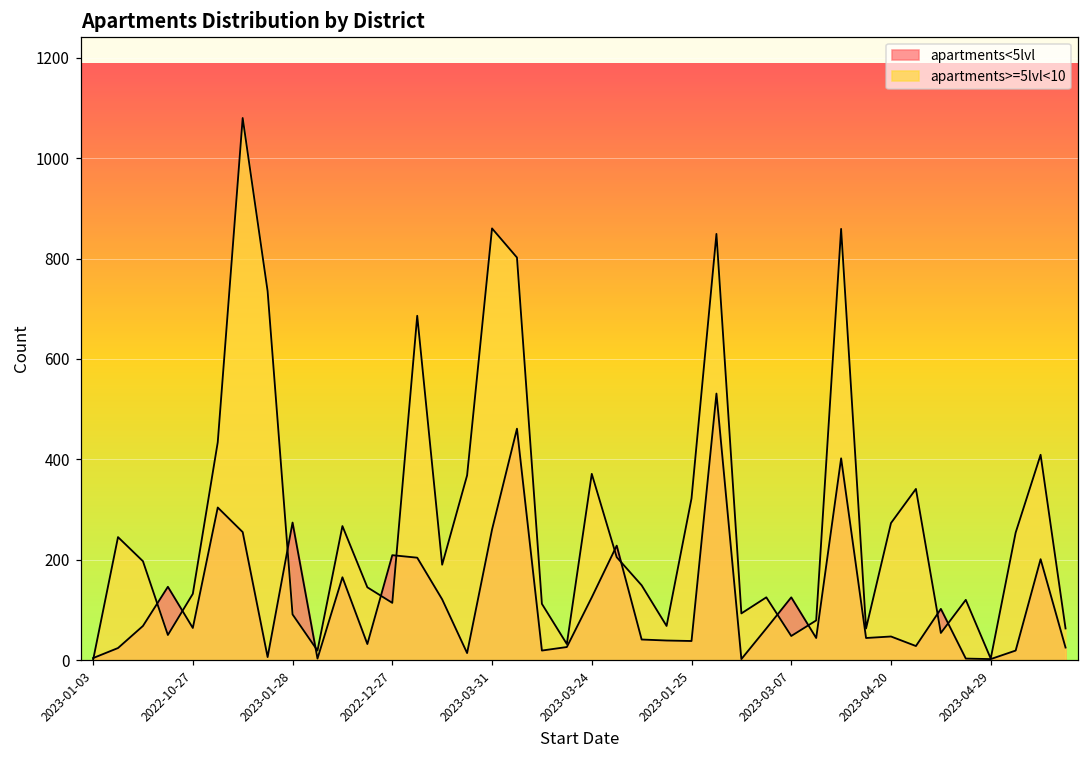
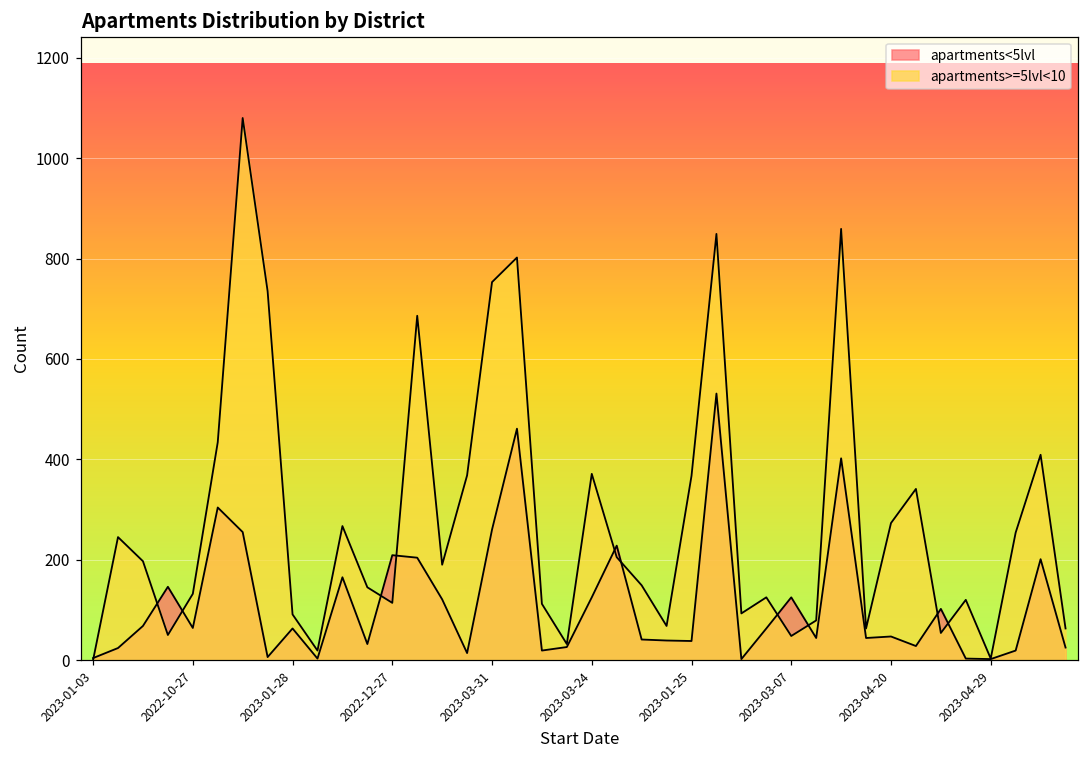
  {
    "apartments<5lvl": {
      "2022-10-27": 60,
-     "2023-01-28": 270,
+     "2023-01-28": 60,
      "2023-03-31": 260,
      "2023-03-24": 130,
      "2023-01-25": 40,
      "2023-03-07": 130,
      "2023-04-20": 50
    },
    "apartments>=5lvl<10": {
      "2022-10-27": 130,
      "2023-01-28": 90,
-     "2023-03-31": 860,
+     "2023-03-31": 750,
      "2023-03-24": 370,
-     "2023-01-25": 320,
+     "2023-01-25": 370,
      "2023-03-07": 50,
      "2023-04-20": 270
    }
  }
